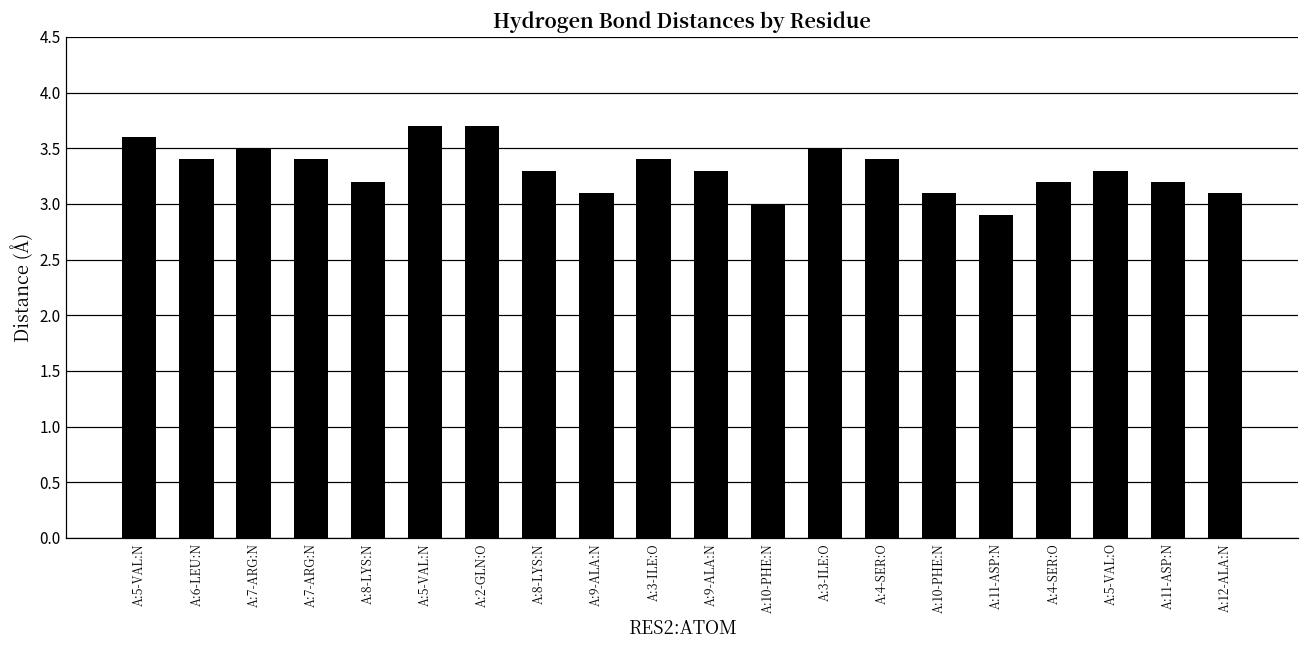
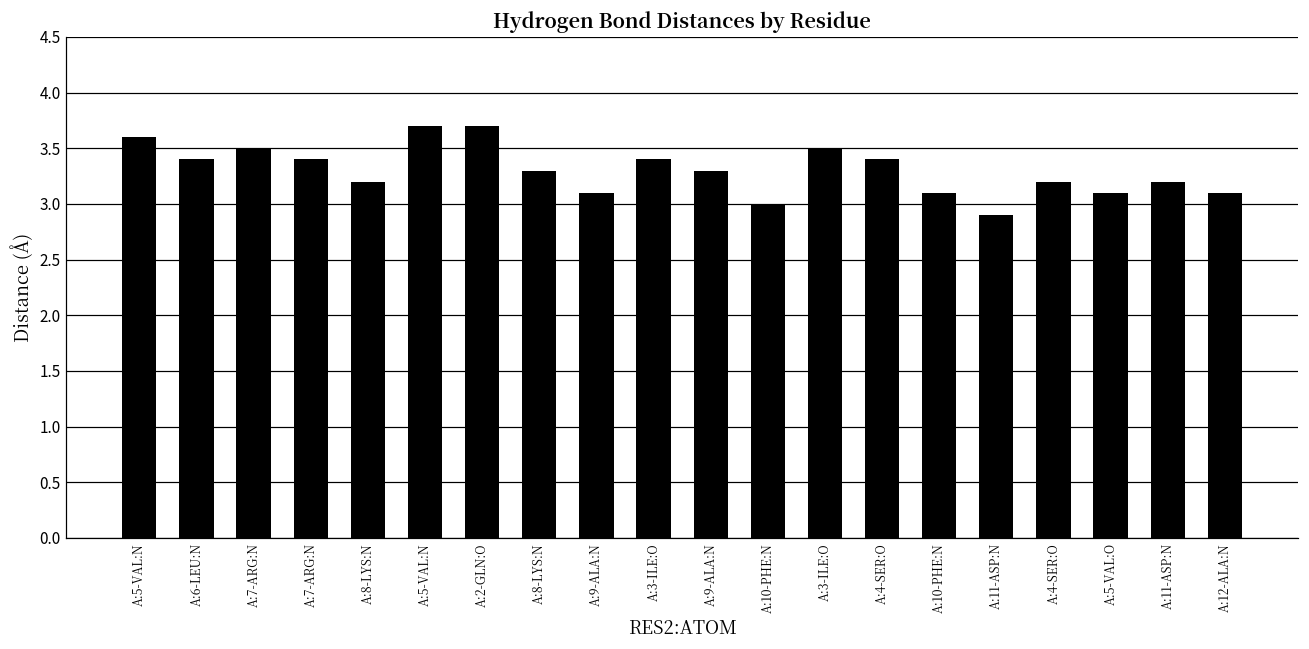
  {
    "A:6-LEU:N": 3.4,
    "A:2-GLN:O": 3.7,
-   "A:5-VAL:O": 3.3,
+   "A:5-VAL:O": 3.1,
    "A:12-ALA:N": 3.1
  }
